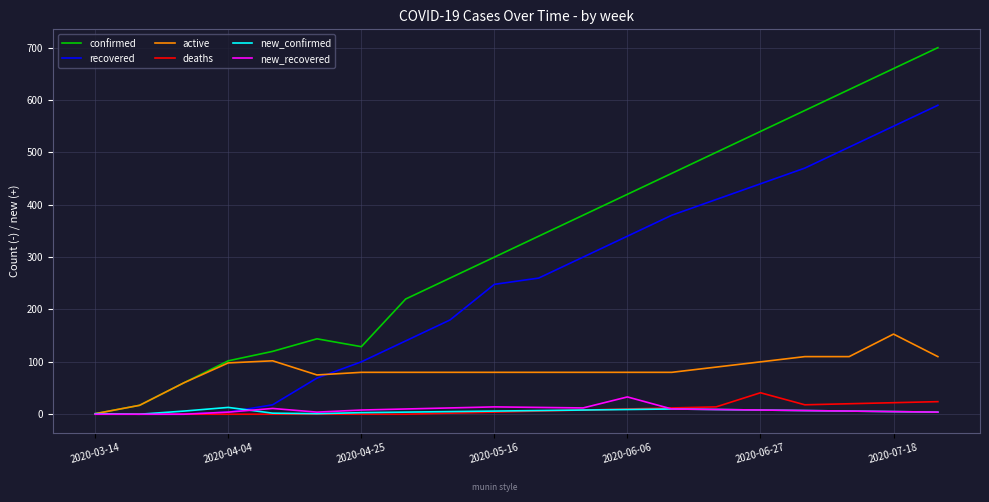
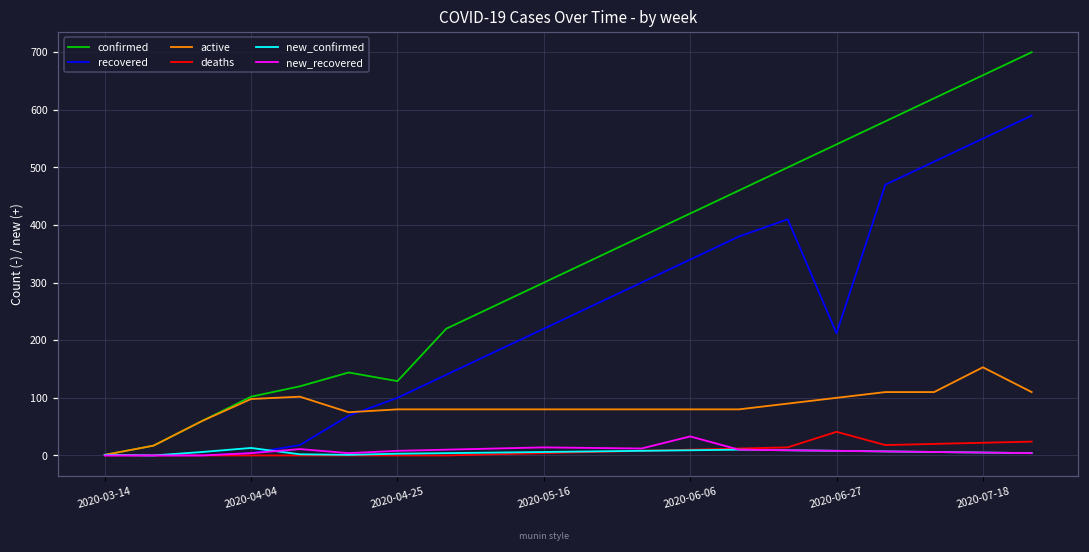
  {
    "confirmed": {
      "2020-04-25": 130,
      "2020-05-16": 300,
      "2020-06-06": 420,
      "2020-06-27": 540,
      "2020-07-18": 660
    },
    "recovered": {
      "2020-04-25": 100,
-     "2020-05-16": 250,
+     "2020-05-16": 220,
      "2020-06-06": 340,
-     "2020-06-27": 440,
+     "2020-06-27": 210,
      "2020-07-18": 550
    },
    "active": {
      "2020-04-25": 80,
      "2020-05-16": 80,
      "2020-06-06": 80,
      "2020-06-27": 100,
      "2020-07-18": 150
    },
    "deaths": {
      "2020-06-27": 40,
      "2020-07-18": 20
    },
    "new_confirmed": {
      "2020-04-04": 10
    },
    "new_recovered": {
      "2020-04-25": 10,
      "2020-05-16": 10,
      "2020-06-06": 30
    }
  }
